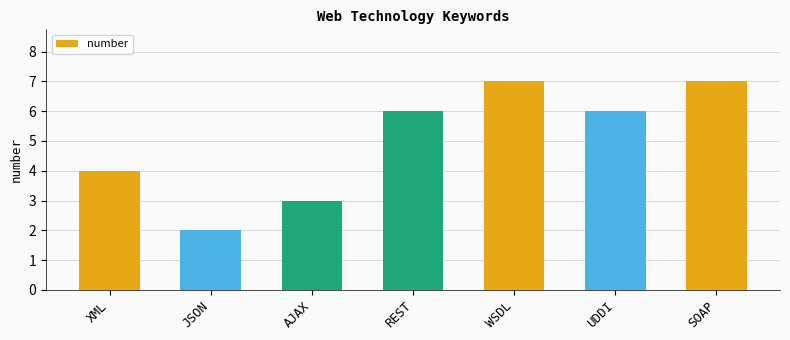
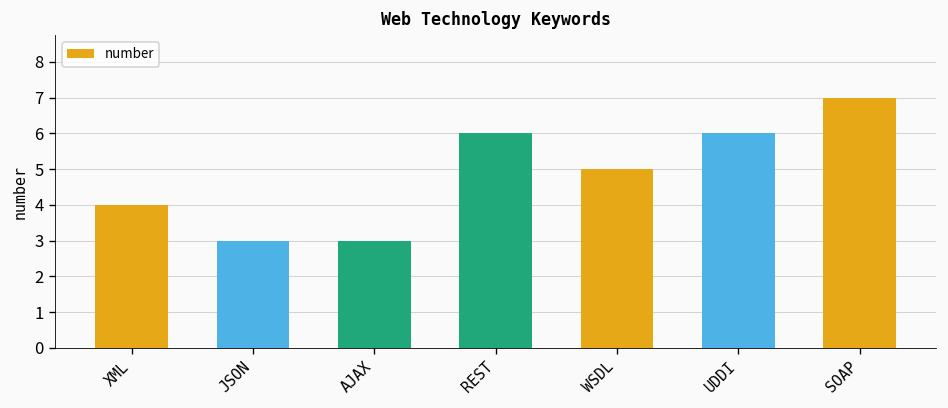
  {
    "XML": 4,
-   "JSON": 2,
+   "JSON": 3,
    "AJAX": 3,
    "REST": 6,
-   "WSDL": 7,
+   "WSDL": 5,
    "UDDI": 6,
    "SOAP": 7
  }
